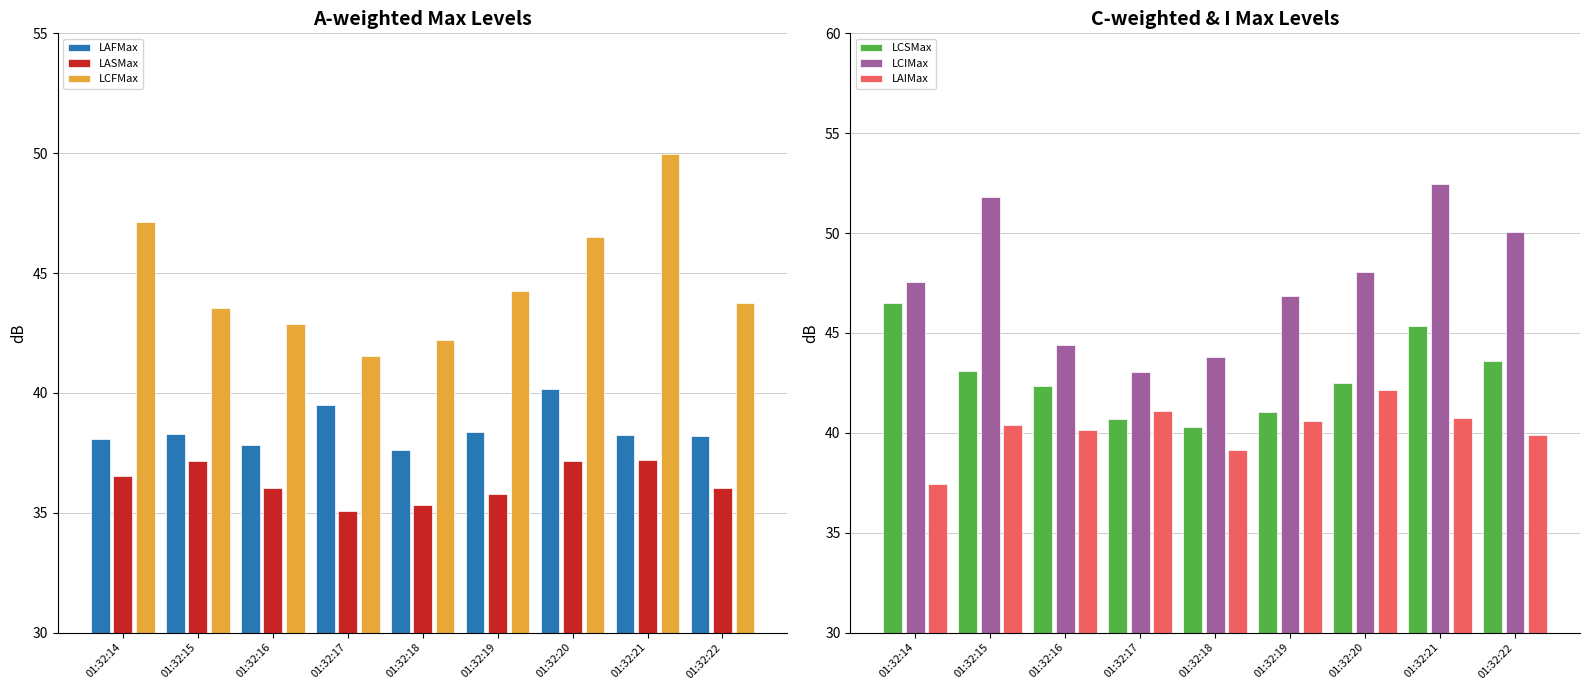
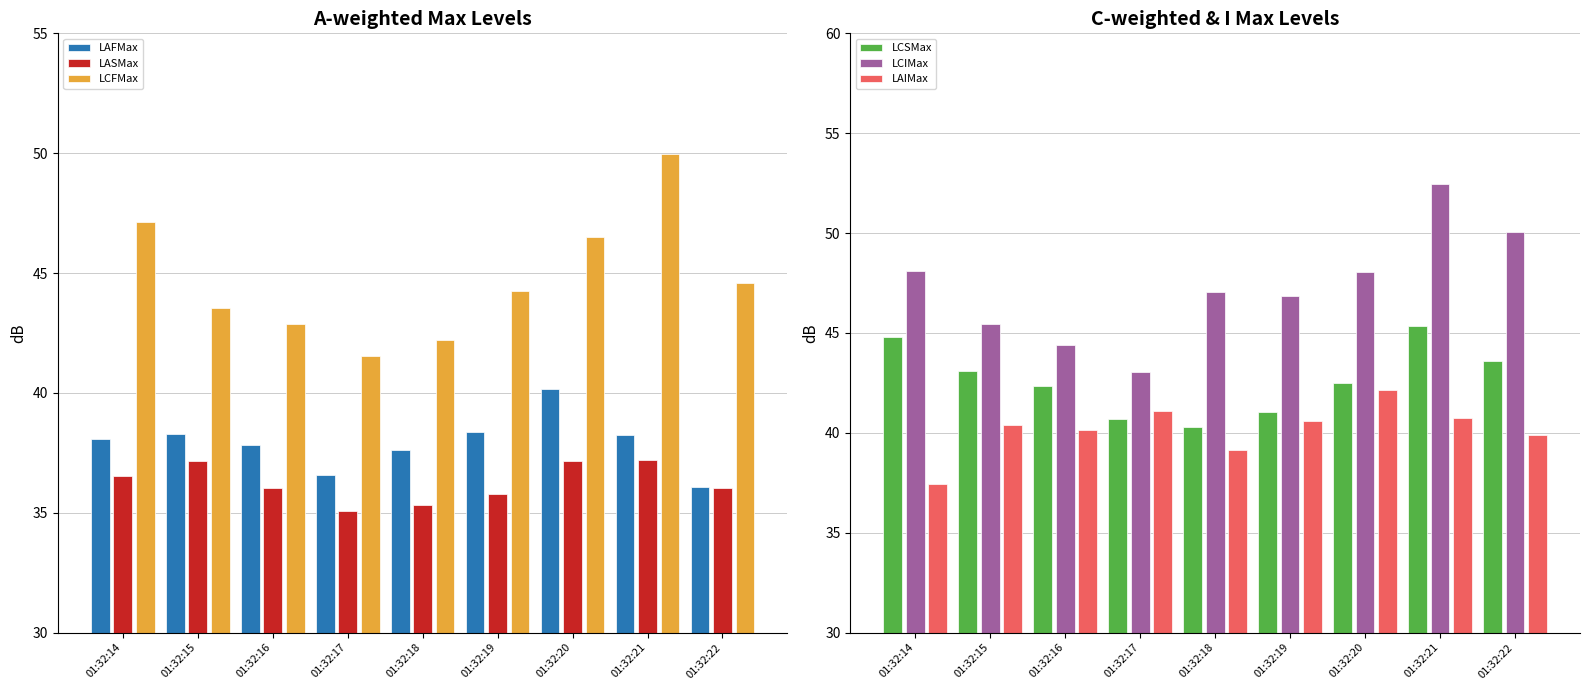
  {
    "A-weighted Max Levels": {
      "LAFMax": {
        "01:32:14": 38.1,
        "01:32:15": 38.3,
        "01:32:16": 37.8,
-       "01:32:17": 39.5,
+       "01:32:17": 36.6,
        "01:32:18": 37.6,
        "01:32:19": 38.4,
        "01:32:20": 40.2,
        "01:32:21": 38.3,
-       "01:32:22": 38.2
+       "01:32:22": 36.1
      },
      "LASMax": {
        "01:32:14": 36.5,
        "01:32:15": 37.2,
        "01:32:16": 36.0,
        "01:32:17": 35.1,
        "01:32:18": 35.3,
        "01:32:19": 35.8,
        "01:32:20": 37.2,
        "01:32:21": 37.2,
        "01:32:22": 36.0
      },
      "LCFMax": {
        "01:32:14": 47.1,
        "01:32:15": 43.6,
        "01:32:16": 42.9,
        "01:32:17": 41.5,
        "01:32:18": 42.2,
        "01:32:19": 44.3,
        "01:32:20": 46.5,
        "01:32:21": 50.0,
-       "01:32:22": 43.8
+       "01:32:22": 44.6
      }
    },
    "C-weighted & I Max Levels": {
      "LCSMax": {
-       "01:32:14": 46.5,
+       "01:32:14": 44.8,
        "01:32:15": 43.1,
        "01:32:16": 42.4,
        "01:32:17": 40.7,
        "01:32:18": 40.3,
        "01:32:19": 41.1,
        "01:32:20": 42.5,
        "01:32:21": 45.3,
        "01:32:22": 43.6
      },
      "LCIMax": {
-       "01:32:14": 47.6,
-       "01:32:15": 51.8,
+       "01:32:14": 48.1,
+       "01:32:15": 45.5,
        "01:32:16": 44.4,
        "01:32:17": 43.0,
-       "01:32:18": 43.8,
+       "01:32:18": 47.0,
        "01:32:19": 46.9,
        "01:32:20": 48.0,
        "01:32:21": 52.5,
        "01:32:22": 50.1
      },
      "LAIMax": {
        "01:32:14": 37.5,
        "01:32:15": 40.4,
        "01:32:16": 40.2,
        "01:32:17": 41.1,
        "01:32:18": 39.2,
        "01:32:19": 40.6,
        "01:32:20": 42.1,
        "01:32:21": 40.8,
        "01:32:22": 39.9
      }
    }
  }
